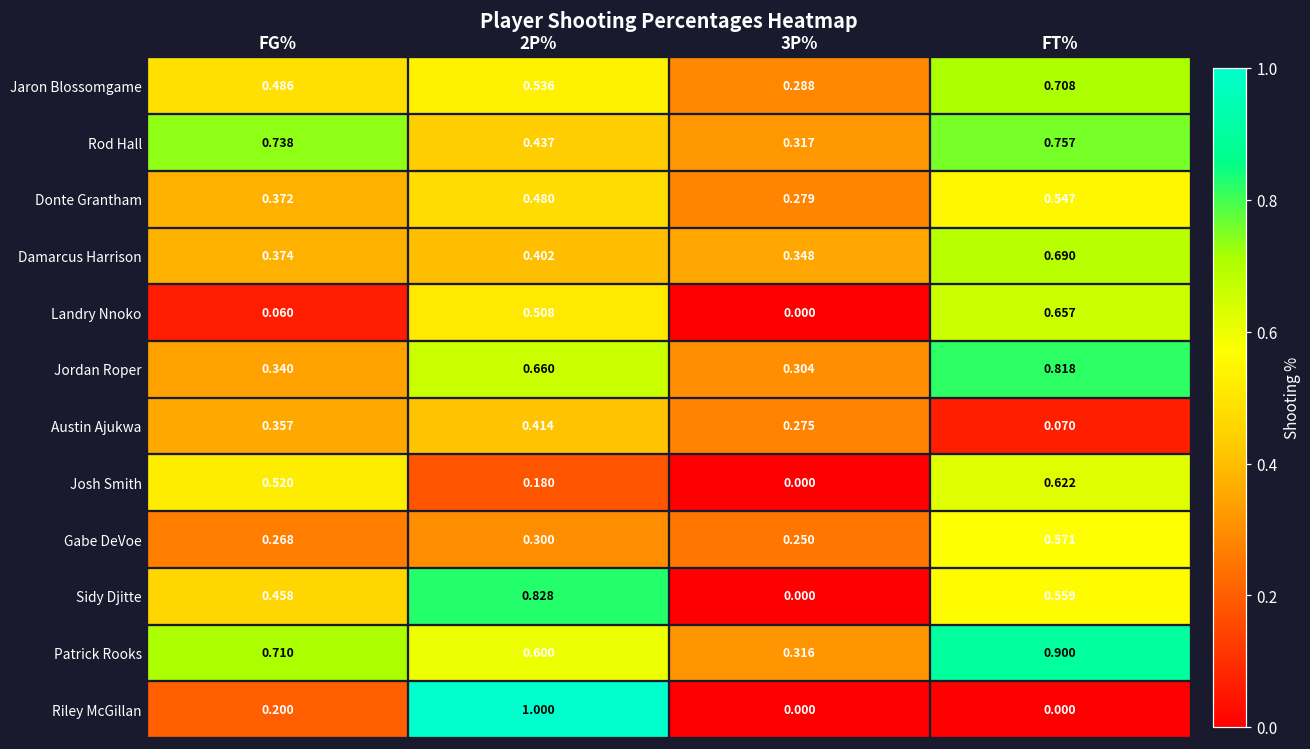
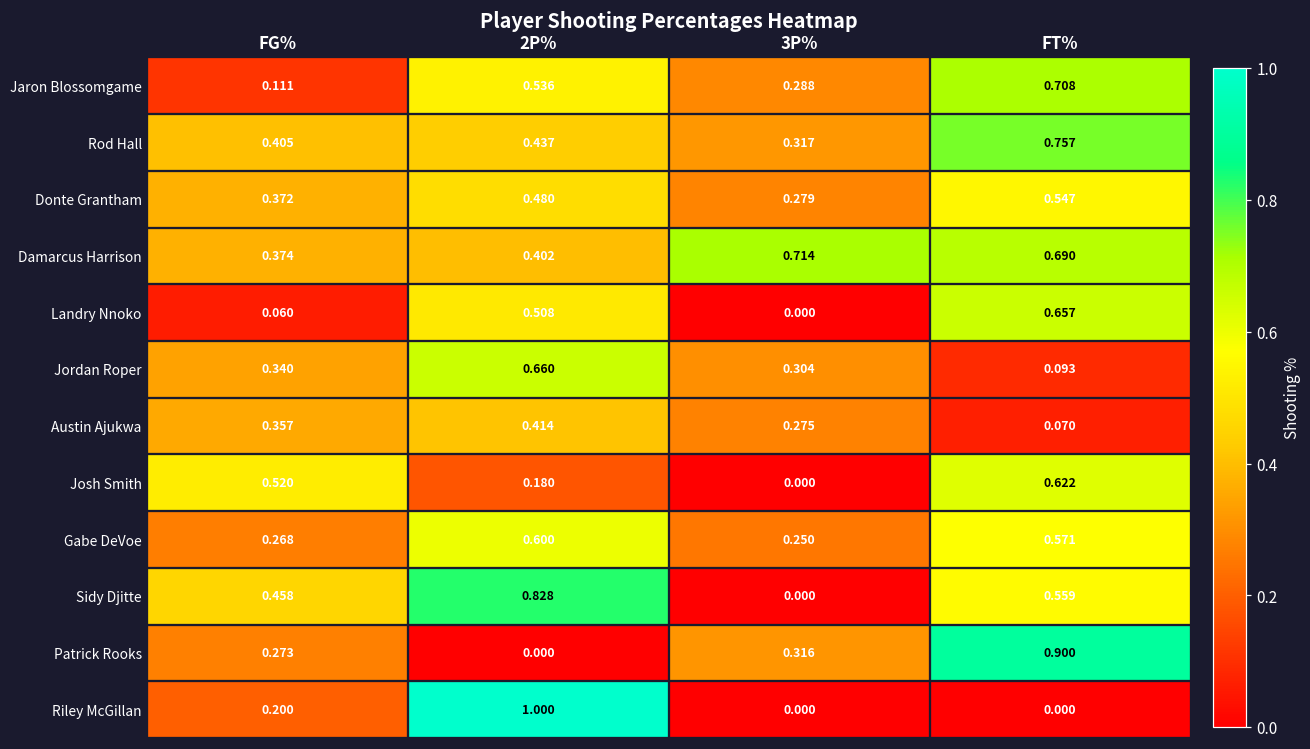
  {
    "Jaron Blossomgame": {
-     "FG%": 0.486,
+     "FG%": 0.111,
      "2P%": 0.536,
      "3P%": 0.288,
      "FT%": 0.708
    },
    "Rod Hall": {
-     "FG%": 0.738,
+     "FG%": 0.405,
      "2P%": 0.437,
      "3P%": 0.317,
      "FT%": 0.757
    },
    "Donte Grantham": {
      "FG%": 0.372,
      "2P%": 0.480,
      "3P%": 0.279,
      "FT%": 0.547
    },
    "Damarcus Harrison": {
      "FG%": 0.374,
      "2P%": 0.402,
-     "3P%": 0.348,
+     "3P%": 0.714,
      "FT%": 0.690
    },
    "Landry Nnoko": {
      "FG%": 0.060,
      "2P%": 0.508,
      "3P%": 0.000,
      "FT%": 0.657
    },
    "Jordan Roper": {
      "FG%": 0.340,
      "2P%": 0.660,
      "3P%": 0.304,
-     "FT%": 0.818
+     "FT%": 0.093
    },
    "Austin Ajukwa": {
      "FG%": 0.357,
      "2P%": 0.414,
      "3P%": 0.275,
      "FT%": 0.070
    },
    "Josh Smith": {
      "FG%": 0.520,
      "2P%": 0.180,
      "3P%": 0.000,
      "FT%": 0.622
    },
    "Gabe DeVoe": {
      "FG%": 0.268,
-     "2P%": 0.300,
+     "2P%": 0.600,
      "3P%": 0.250,
      "FT%": 0.571
    },
    "Sidy Djitte": {
      "FG%": 0.458,
      "2P%": 0.828,
      "3P%": 0.000,
      "FT%": 0.559
    },
    "Patrick Rooks": {
-     "FG%": 0.710,
-     "2P%": 0.600,
+     "FG%": 0.273,
+     "2P%": 0.000,
      "3P%": 0.316,
      "FT%": 0.900
    },
    "Riley McGillan": {
      "FG%": 0.200,
      "2P%": 1.000,
      "3P%": 0.000,
      "FT%": 0.000
    }
  }
